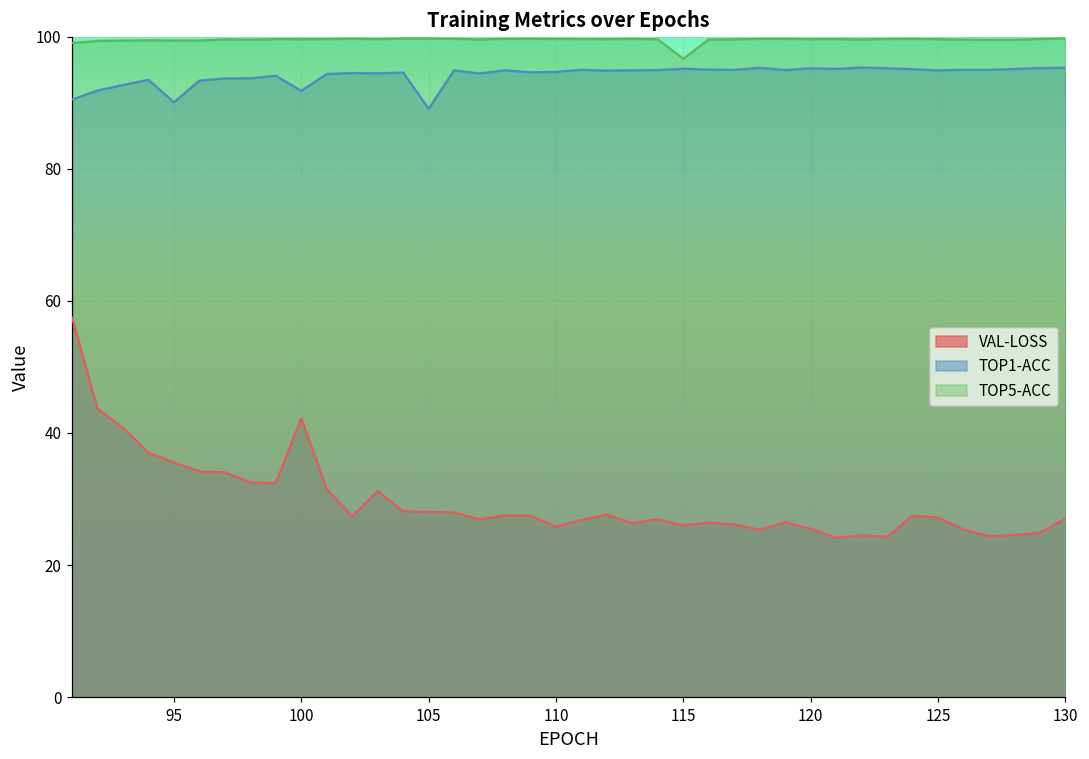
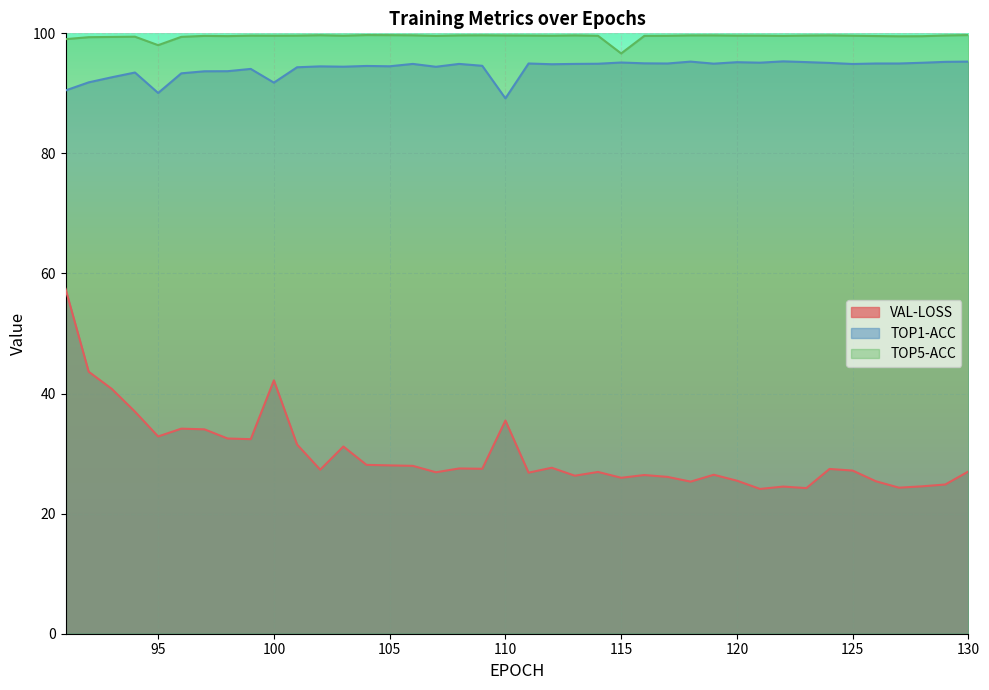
  {
    "VAL-LOSS": {
-     "95": 36,
+     "95": 33,
      "100": 42,
      "105": 28,
-     "110": 26,
+     "110": 36,
      "115": 26,
      "120": 25,
      "125": 27,
      "130": 27
    },
    "TOP1-ACC": {
      "95": 90,
      "100": 92,
-     "105": 89,
-     "110": 95,
+     "105": 95,
+     "110": 89,
      "115": 95,
      "120": 95,
      "125": 95,
      "130": 95
    },
    "TOP5-ACC": {
-     "95": 99,
+     "95": 98,
      "100": 100,
      "105": 100,
      "110": 100,
      "115": 97,
      "120": 100,
      "125": 100,
      "130": 100
    }
  }
